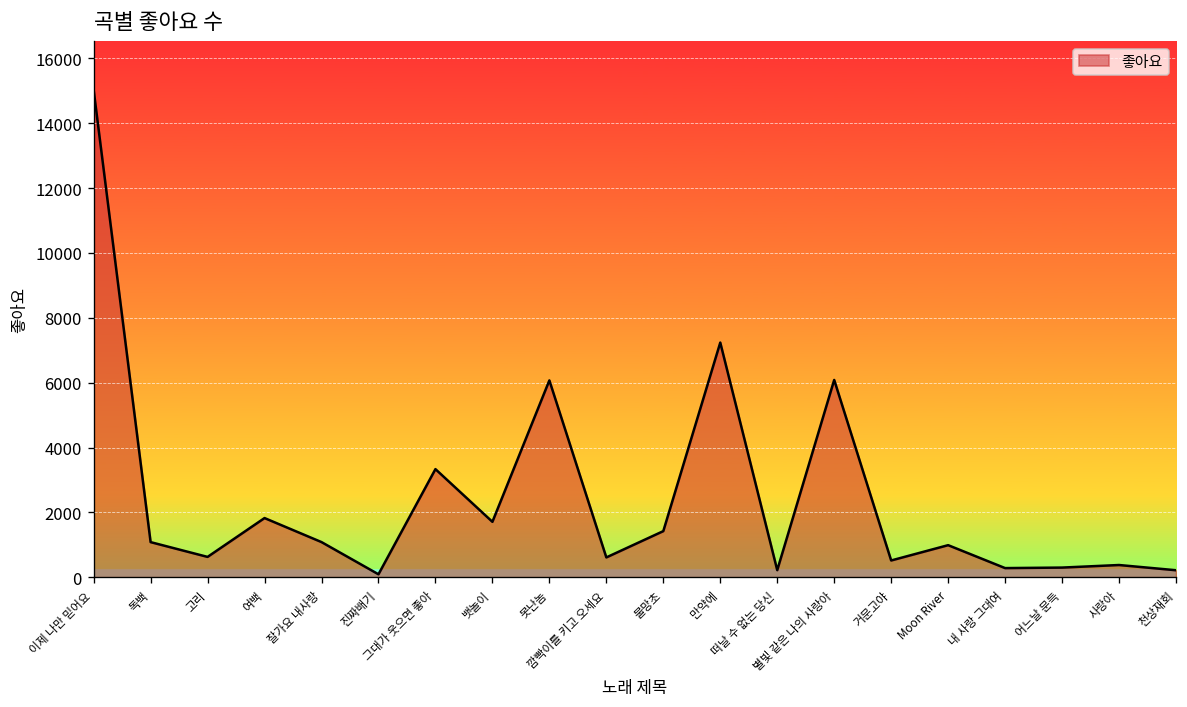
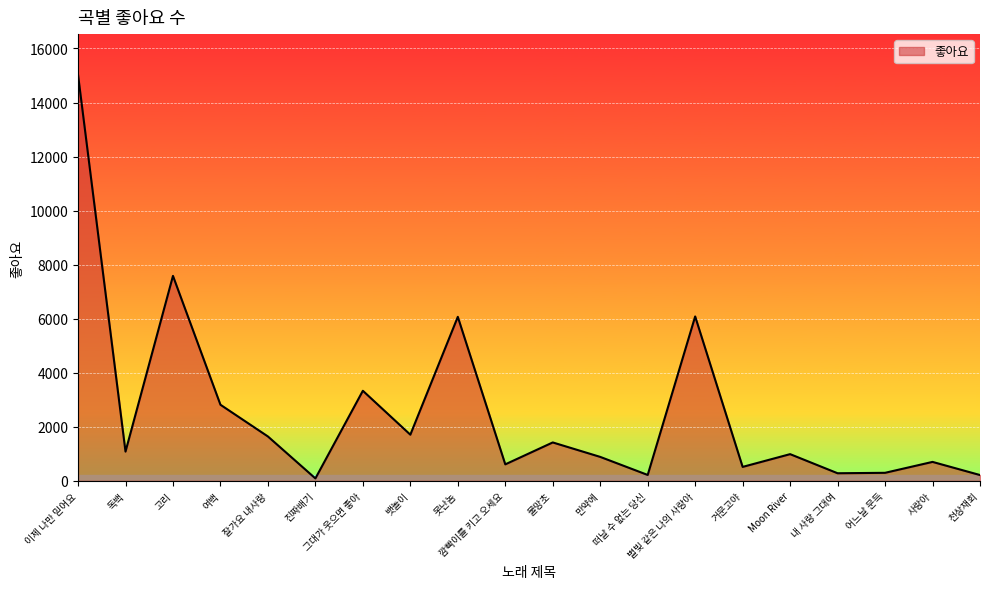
  {
    "이제 나만 믿어요": 15000,
    "독백": 1100,
-   "고리": 600,
-   "여백": 1800,
-   "잘가요 내사랑": 1100,
+   "고리": 7600,
+   "여백": 2800,
+   "잘가요 내사랑": 1600,
    "그대가 웃으면 좋아": 3300,
    "뱃놀이": 1700,
    "못난놈": 6100,
    "깜빡이를 키고 오세요": 600,
    "물망초": 1400,
-   "만약에": 7200,
+   "만약에": 900,
    "별빛 같은 나의 사랑아": 6100,
    "거문고야": 500,
    "Moon River": 1000,
    "내 사랑 그대여": 300,
    "어느날 문득": 300,
-   "사랑아": 400
+   "사랑아": 700
  }
